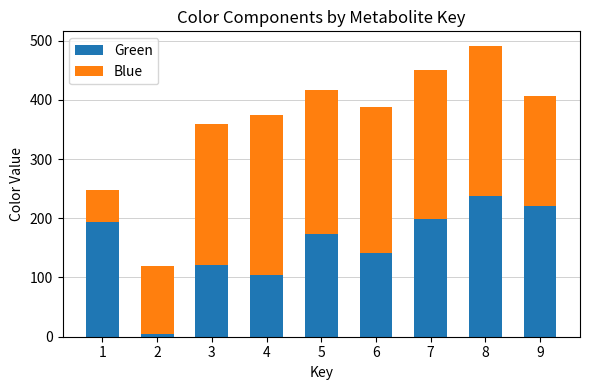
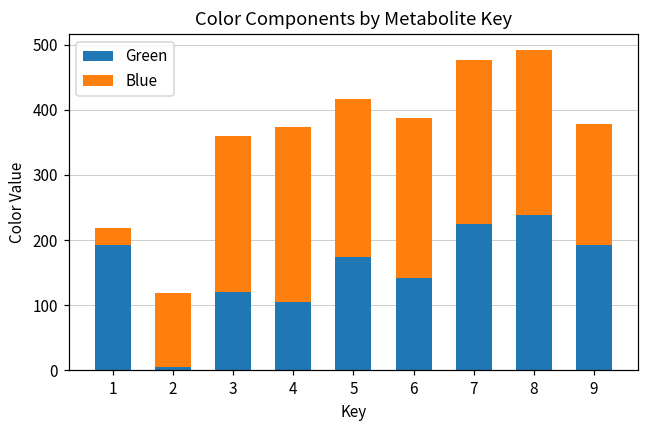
  {
    "Green": {
      "1": 190,
      "2": 10,
      "3": 120,
      "4": 110,
      "5": 170,
      "6": 140,
-     "7": 200,
+     "7": 220,
      "8": 240,
-     "9": 220
+     "9": 190
    },
    "Blue": {
-     "1": 60,
+     "1": 30,
      "2": 110,
      "3": 240,
      "4": 270,
      "5": 240,
      "6": 250,
      "7": 250,
      "8": 250,
      "9": 190
    }
  }
